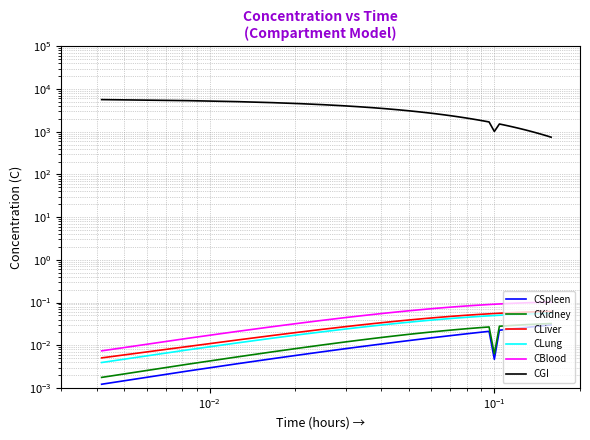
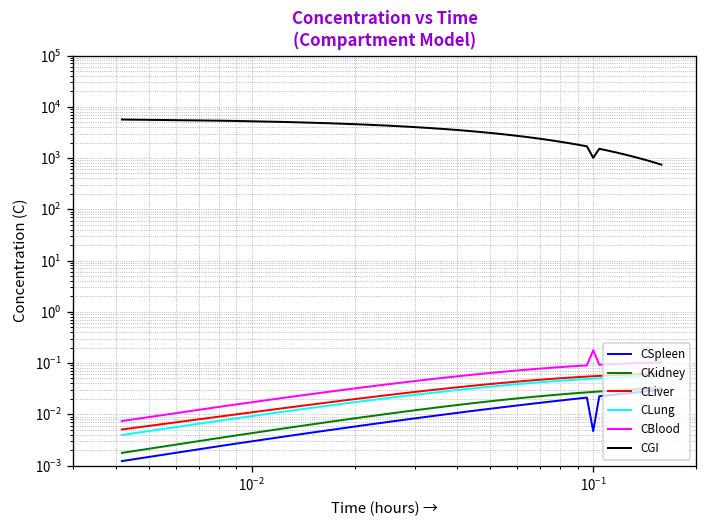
  {
    "CSpleen": {
      "10^-1": 0.005
    },
    "CKidney": {
-     "10^-1": 0.006
+     "10^-1": 0.03
    },
    "CBlood": {
-     "10^-1": 0.09
+     "10^-1": 0.18
    },
    "CGI": {
      "10^-1": 1000
    }
  }
